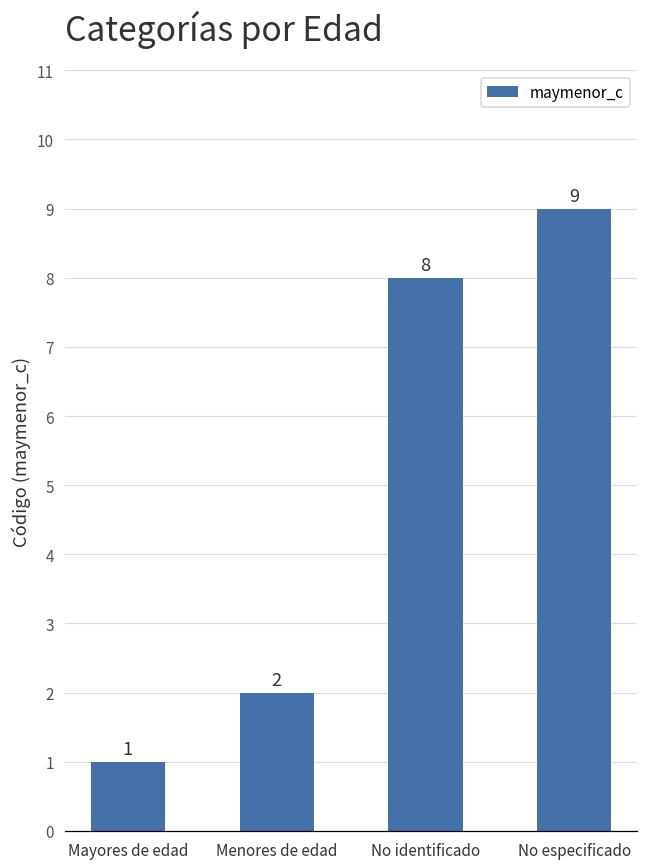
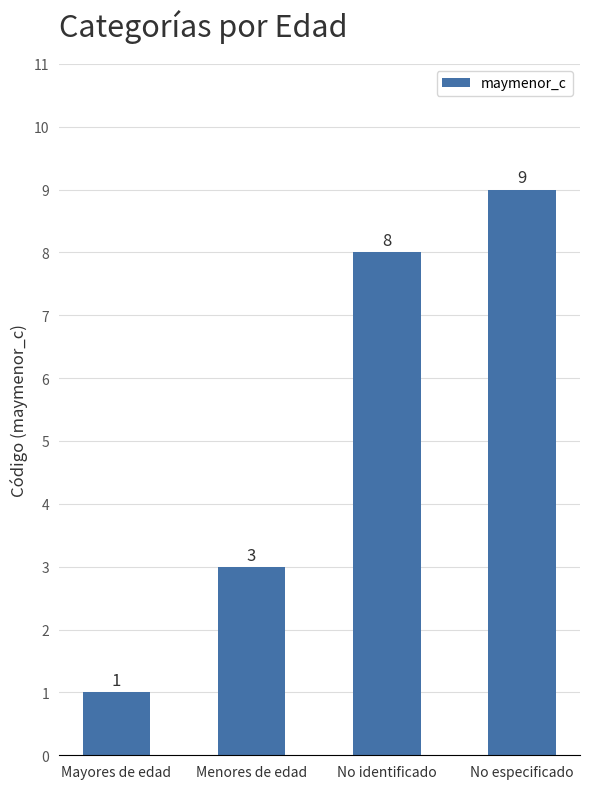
  {
    "Mayores de edad": 1,
-   "Menores de edad": 2,
+   "Menores de edad": 3,
    "No identificado": 8,
    "No especificado": 9
  }
